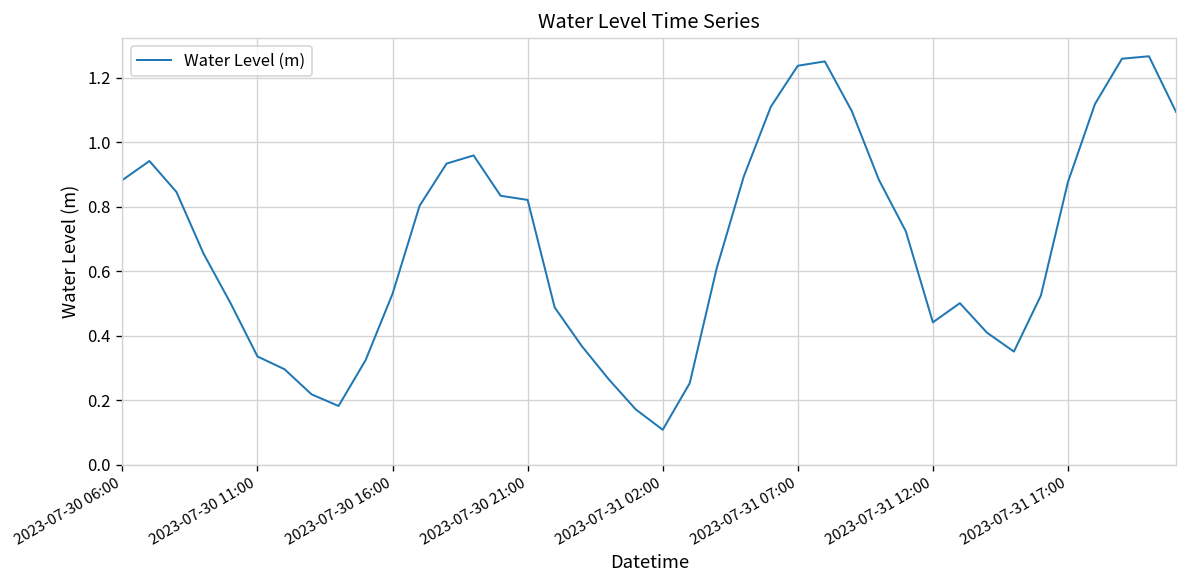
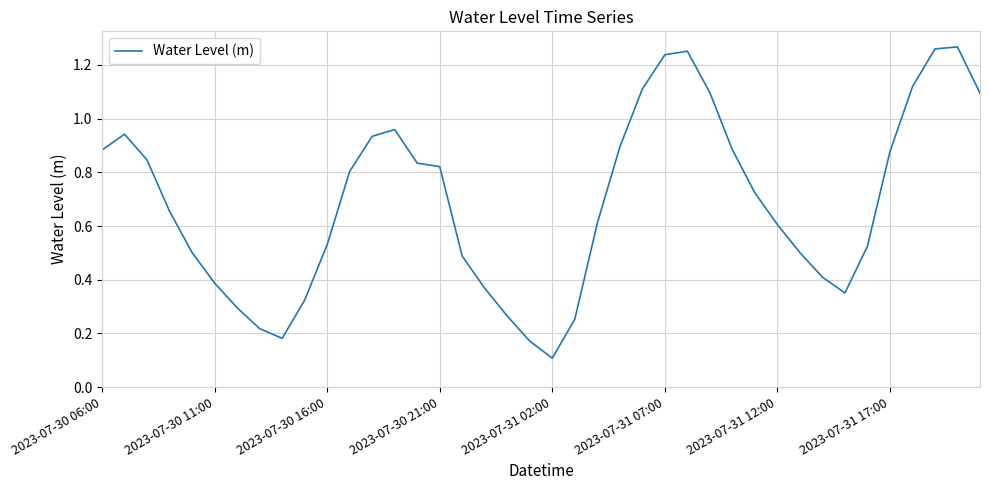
  {
    "2023-07-30 06:00": 0.88,
-   "2023-07-30 11:00": 0.34,
+   "2023-07-30 11:00": 0.39,
    "2023-07-30 16:00": 0.53,
    "2023-07-30 21:00": 0.82,
    "2023-07-31 02:00": 0.11,
    "2023-07-31 07:00": 1.24,
-   "2023-07-31 12:00": 0.44,
+   "2023-07-31 12:00": 0.61,
    "2023-07-31 17:00": 0.88
  }
